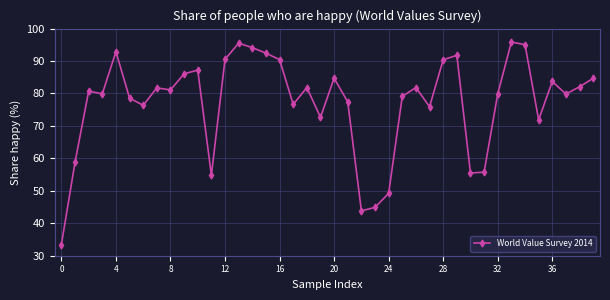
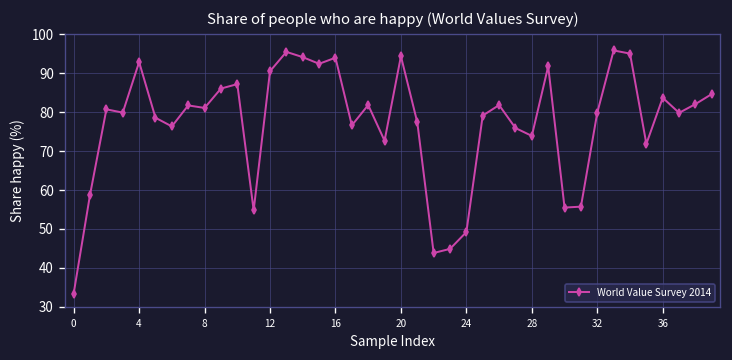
  {
    "0": 33,
    "4": 93,
    "8": 81,
    "12": 91,
-   "16": 90,
-   "20": 85,
+   "16": 94,
+   "20": 94,
    "24": 49,
-   "28": 90,
+   "28": 74,
    "32": 80,
    "36": 84
  }
